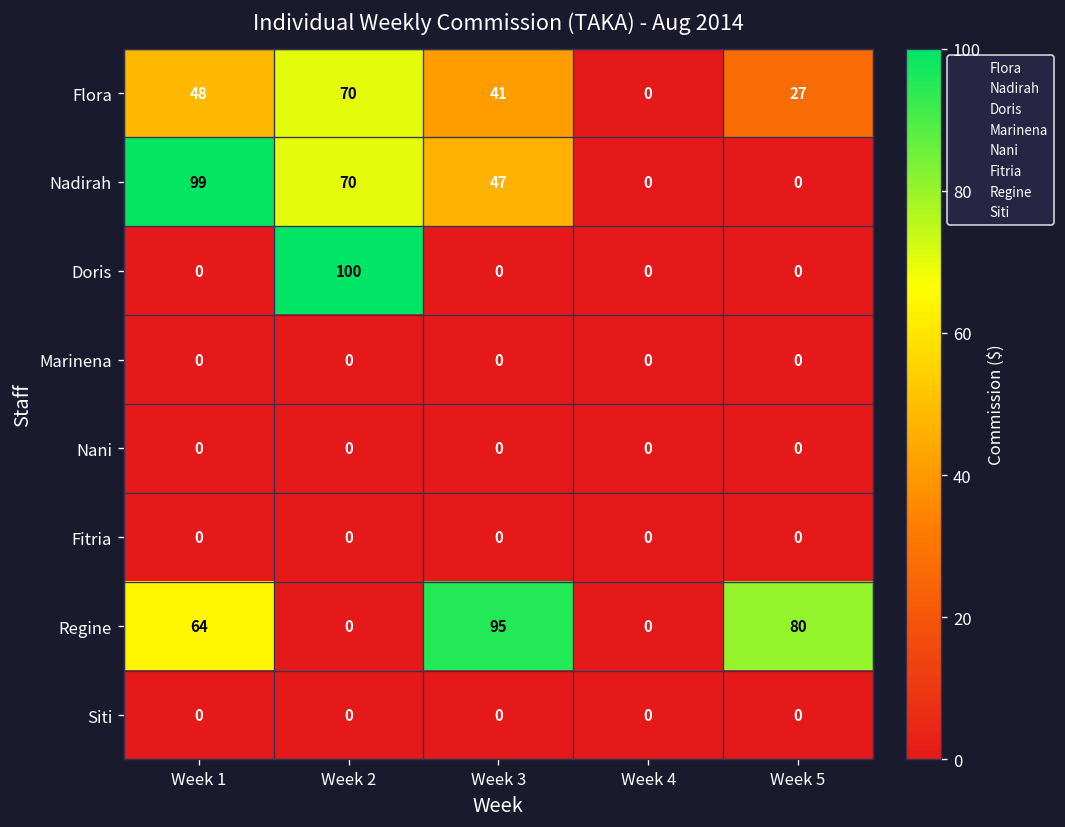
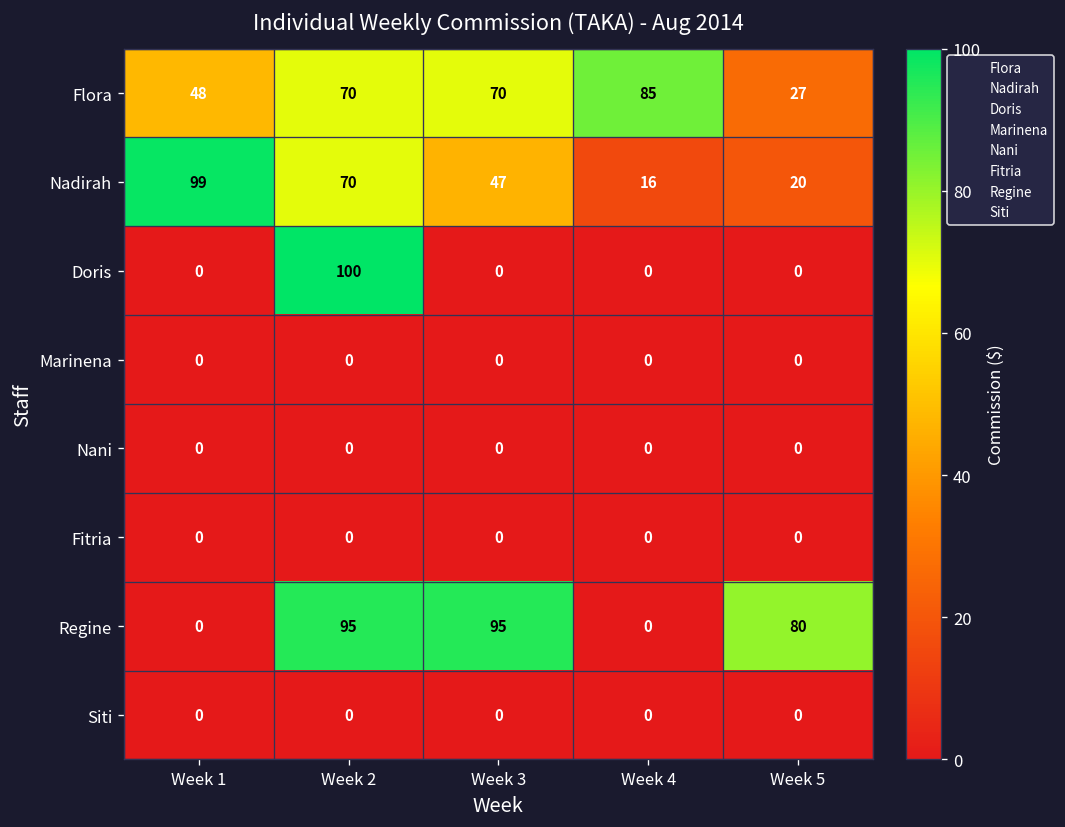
  {
    "Flora": {
      "Week 1": 48,
      "Week 2": 70,
-     "Week 3": 41,
-     "Week 4": 0,
+     "Week 3": 70,
+     "Week 4": 85,
      "Week 5": 27
    },
    "Nadirah": {
      "Week 1": 99,
      "Week 2": 70,
      "Week 3": 47,
-     "Week 4": 0,
-     "Week 5": 0
+     "Week 4": 16,
+     "Week 5": 20
    },
    "Doris": {
      "Week 1": 0,
      "Week 2": 100,
      "Week 3": 0,
      "Week 4": 0,
      "Week 5": 0
    },
    "Marinena": {
      "Week 1": 0,
      "Week 2": 0,
      "Week 3": 0,
      "Week 4": 0,
      "Week 5": 0
    },
    "Nani": {
      "Week 1": 0,
      "Week 2": 0,
      "Week 3": 0,
      "Week 4": 0,
      "Week 5": 0
    },
    "Fitria": {
      "Week 1": 0,
      "Week 2": 0,
      "Week 3": 0,
      "Week 4": 0,
      "Week 5": 0
    },
    "Regine": {
-     "Week 1": 64,
-     "Week 2": 0,
+     "Week 1": 0,
+     "Week 2": 95,
      "Week 3": 95,
      "Week 4": 0,
      "Week 5": 80
    },
    "Siti": {
      "Week 1": 0,
      "Week 2": 0,
      "Week 3": 0,
      "Week 4": 0,
      "Week 5": 0
    }
  }
